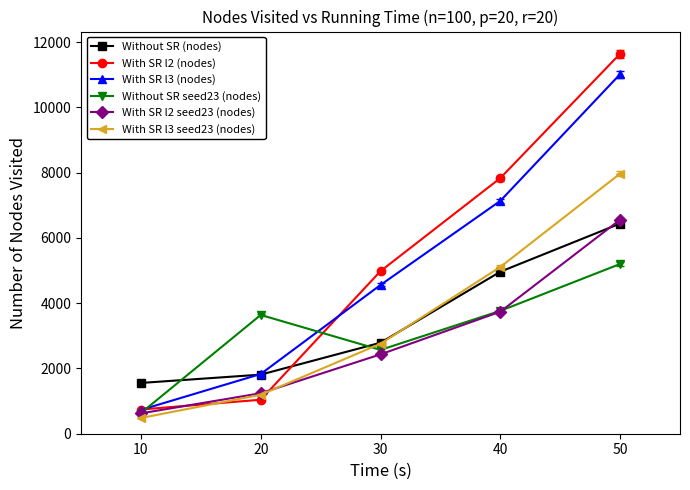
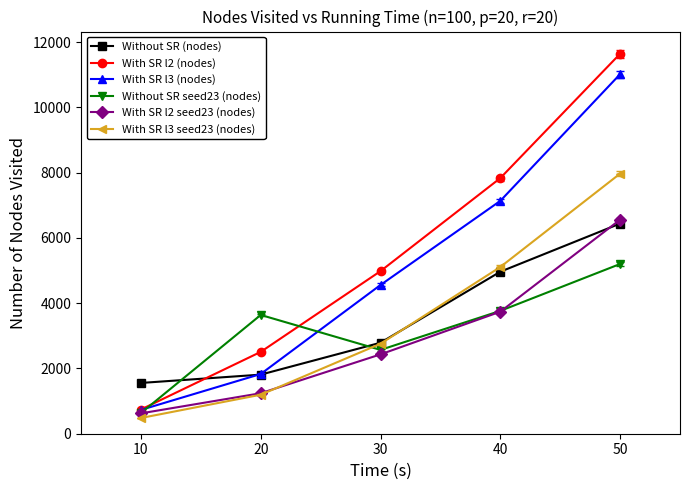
  {
    "With SR l2 (nodes)": {
-     "20": 1000,
+     "20": 2500,
      "50": 11600
    },
    "With SR l3 (nodes)": {
      "50": 11000
    },
    "With SR l3 seed23 (nodes)": {
      "50": 8000
    }
  }
